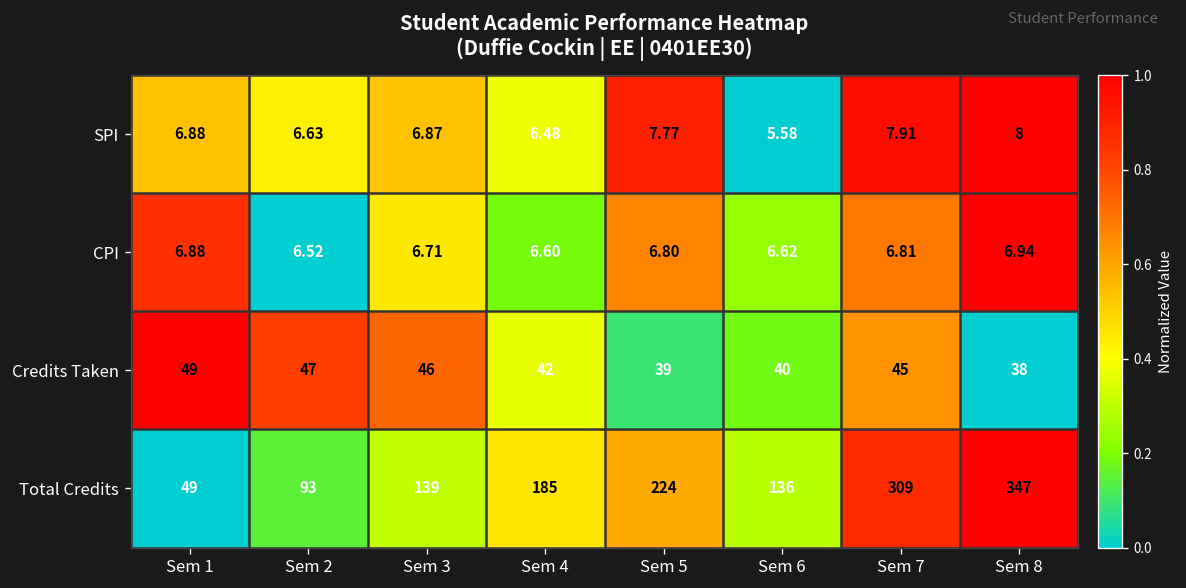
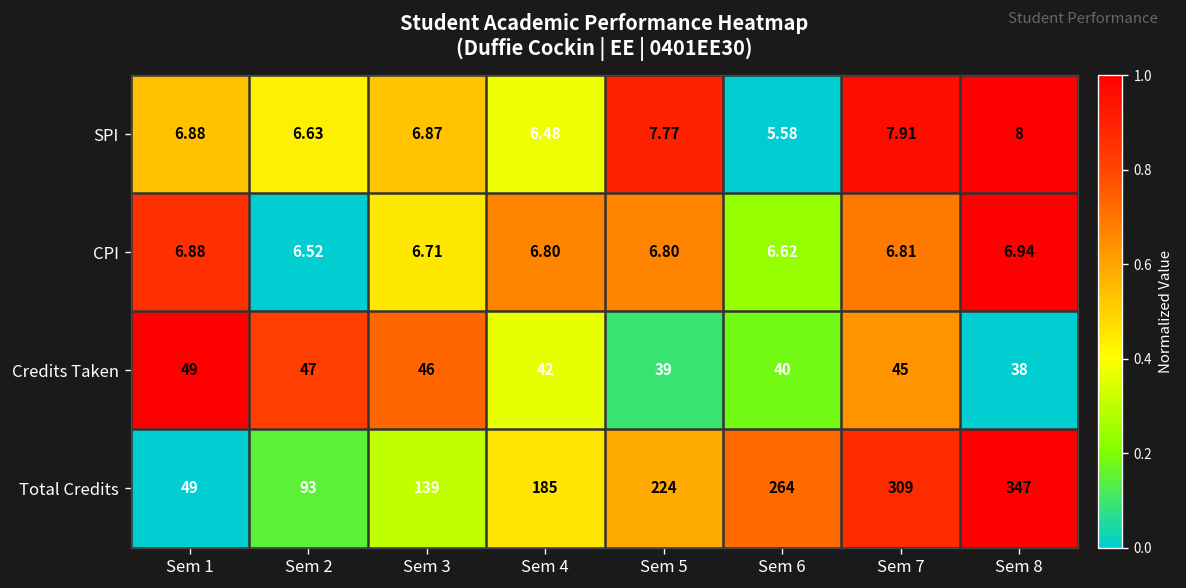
  {
    "SPI": {
      "Sem 1": 6.88,
      "Sem 2": 6.63,
      "Sem 3": 6.87,
      "Sem 4": 6.48,
      "Sem 5": 7.77,
      "Sem 6": 5.58,
      "Sem 7": 7.91,
      "Sem 8": 8
    },
    "CPI": {
      "Sem 1": 6.88,
      "Sem 2": 6.52,
      "Sem 3": 6.71,
-     "Sem 4": 6.60,
+     "Sem 4": 6.80,
      "Sem 5": 6.80,
      "Sem 6": 6.62,
      "Sem 7": 6.81,
      "Sem 8": 6.94
    },
    "Credits Taken": {
      "Sem 1": 49,
      "Sem 2": 47,
      "Sem 3": 46,
      "Sem 4": 42,
      "Sem 5": 39,
      "Sem 6": 40,
      "Sem 7": 45,
      "Sem 8": 38
    },
    "Total Credits": {
      "Sem 1": 49,
      "Sem 2": 93,
      "Sem 3": 139,
      "Sem 4": 185,
      "Sem 5": 224,
-     "Sem 6": 136,
+     "Sem 6": 264,
      "Sem 7": 309,
      "Sem 8": 347
    }
  }
